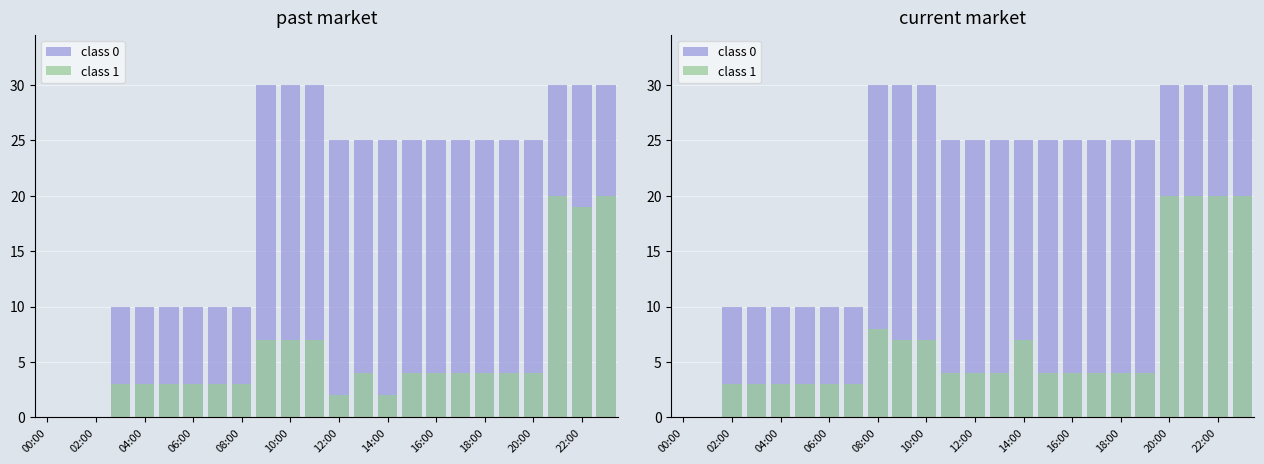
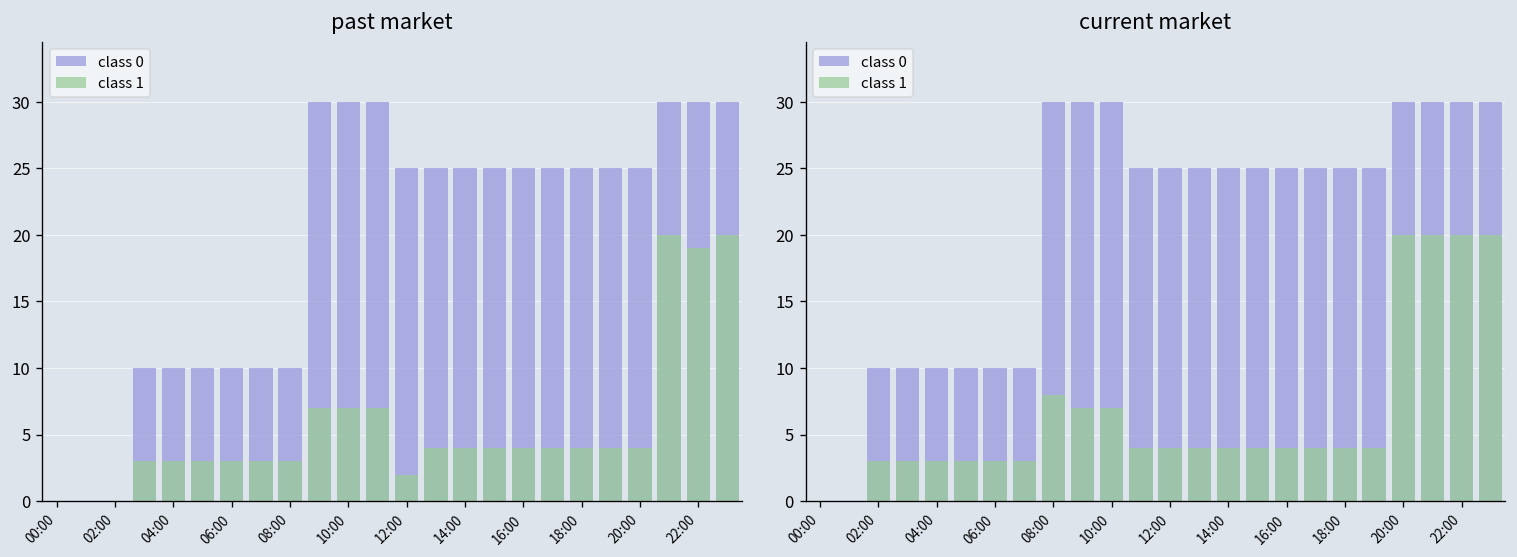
  {
    "past market": {
      "class 0": {
        "00:00": 0,
        "02:00": 0,
        "04:00": 10,
        "06:00": 10,
        "08:00": 10,
        "10:00": 30,
        "12:00": 25,
        "14:00": 25,
        "16:00": 25,
        "18:00": 25,
        "20:00": 25,
        "22:00": 30
      },
      "class 1": {
        "00:00": 0,
        "02:00": 0,
-       "14:00": 2
+       "14:00": 4
      }
    },
    "current market": {
      "class 0": {
        "00:00": 0,
        "02:00": 10,
        "04:00": 10,
        "06:00": 10,
        "08:00": 30,
        "10:00": 30,
        "12:00": 25,
        "14:00": 25,
        "16:00": 25,
        "18:00": 25,
        "20:00": 30,
        "22:00": 30
      },
      "class 1": {
        "00:00": 0,
-       "14:00": 7
+       "14:00": 4
      }
    }
  }
